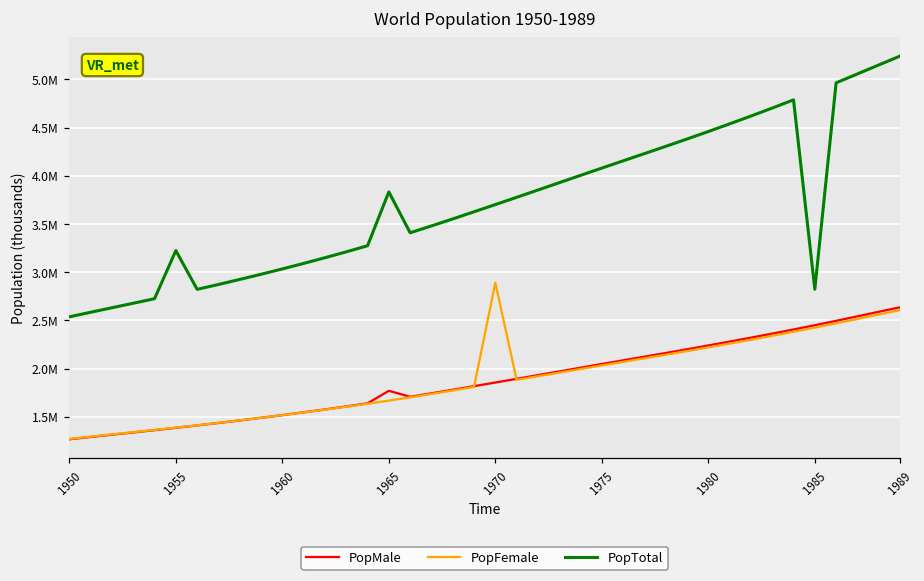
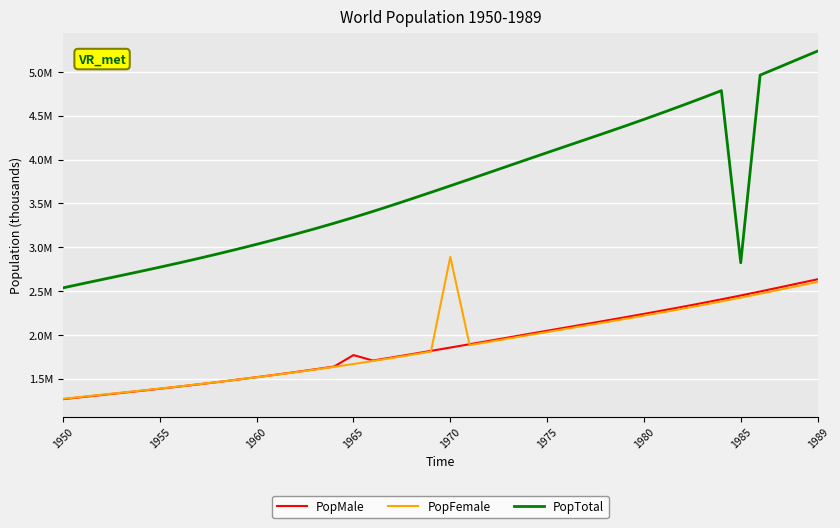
  {
    "PopMale": {
      "1965": 1800000,
      "1970": 1900000,
      "1989": 2600000
    },
    "PopFemale": {
      "1965": 1700000,
      "1970": 2900000,
      "1989": 2600000
    },
    "PopTotal": {
      "1950": 2500000,
-     "1955": 3200000,
+     "1955": 2800000,
      "1960": 3000000,
-     "1965": 3800000,
+     "1965": 3300000,
      "1970": 3700000,
      "1975": 4100000,
      "1980": 4500000,
      "1985": 2800000,
      "1989": 5200000
    }
  }
